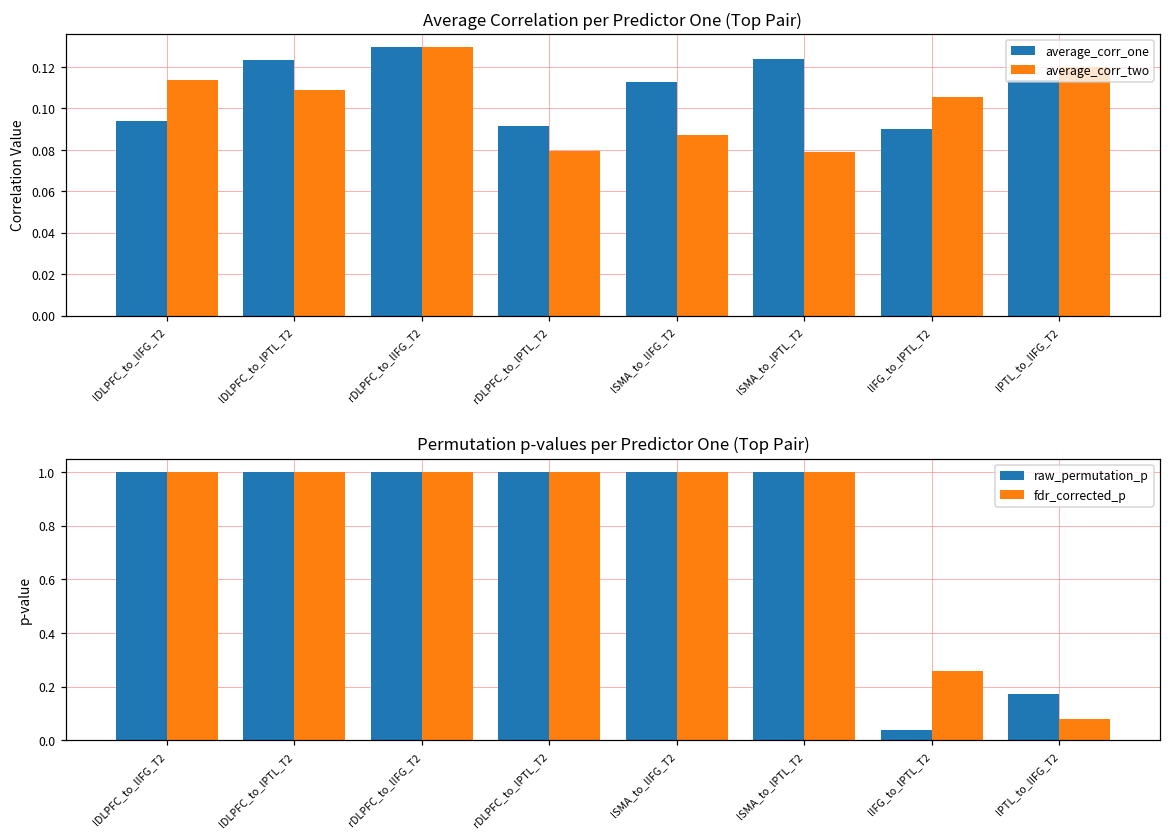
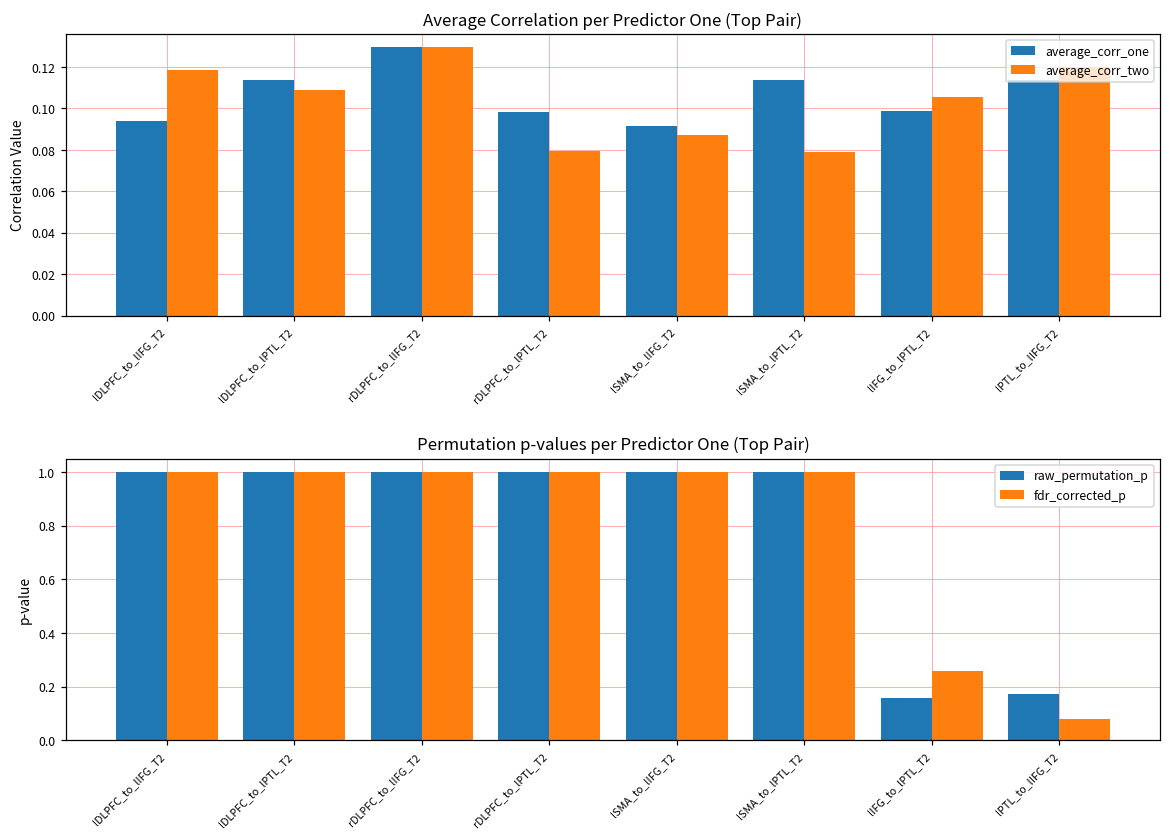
  {
    "Average Correlation per Predictor One (Top Pair)": {
      "average_corr_one": {
        "lDLPFC_to_lIFG_T2": 0.094,
-       "lDLPFC_to_lPTL_T2": 0.123,
+       "lDLPFC_to_lPTL_T2": 0.114,
        "rDLPFC_to_lIFG_T2": 0.129,
-       "rDLPFC_to_lPTL_T2": 0.091,
-       "lSMA_to_lIFG_T2": 0.112,
-       "lSMA_to_lPTL_T2": 0.124,
-       "lIFG_to_lPTL_T2": 0.090,
+       "rDLPFC_to_lPTL_T2": 0.098,
+       "lSMA_to_lIFG_T2": 0.091,
+       "lSMA_to_lPTL_T2": 0.114,
+       "lIFG_to_lPTL_T2": 0.099,
        "lPTL_to_lIFG_T2": 0.114
      },
      "average_corr_two": {
-       "lDLPFC_to_lIFG_T2": 0.114,
+       "lDLPFC_to_lIFG_T2": 0.118,
        "lDLPFC_to_lPTL_T2": 0.109,
        "rDLPFC_to_lIFG_T2": 0.129,
        "rDLPFC_to_lPTL_T2": 0.079,
        "lSMA_to_lIFG_T2": 0.087,
        "lSMA_to_lPTL_T2": 0.079,
        "lIFG_to_lPTL_T2": 0.106
      }
    },
    "Permutation p-values per Predictor One (Top Pair)": {
      "raw_permutation_p": {
        "lDLPFC_to_lIFG_T2": 1.00,
        "lDLPFC_to_lPTL_T2": 1.00,
        "rDLPFC_to_lIFG_T2": 1.00,
        "rDLPFC_to_lPTL_T2": 1.00,
        "lSMA_to_lIFG_T2": 1.00,
        "lSMA_to_lPTL_T2": 1.00,
-       "lIFG_to_lPTL_T2": 0.04,
+       "lIFG_to_lPTL_T2": 0.16,
        "lPTL_to_lIFG_T2": 0.17
      },
      "fdr_corrected_p": {
        "lDLPFC_to_lIFG_T2": 1.00,
        "lDLPFC_to_lPTL_T2": 1.00,
        "rDLPFC_to_lIFG_T2": 1.00,
        "rDLPFC_to_lPTL_T2": 1.00,
        "lSMA_to_lIFG_T2": 1.00,
        "lSMA_to_lPTL_T2": 1.00,
        "lIFG_to_lPTL_T2": 0.26,
        "lPTL_to_lIFG_T2": 0.08
      }
    }
  }
